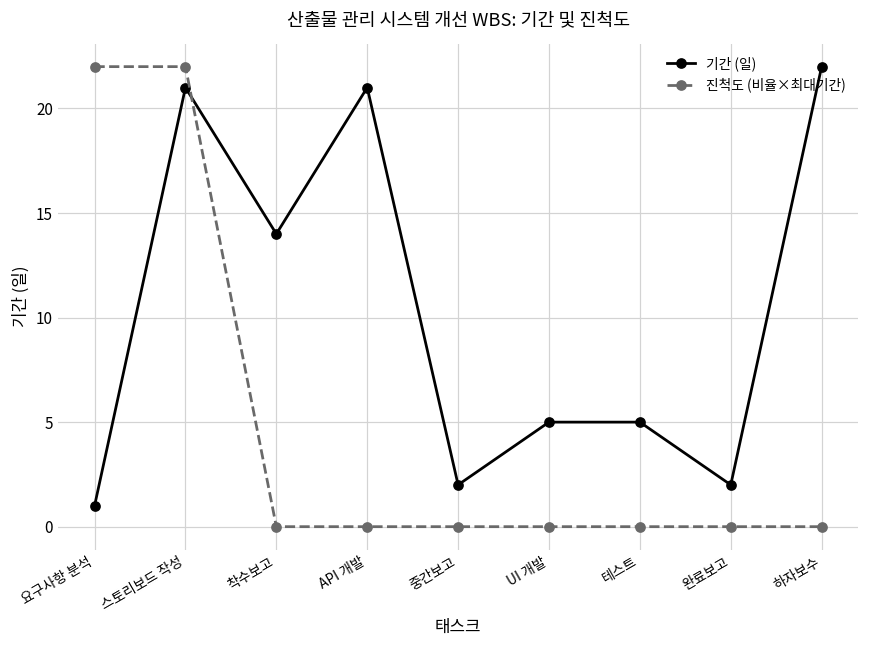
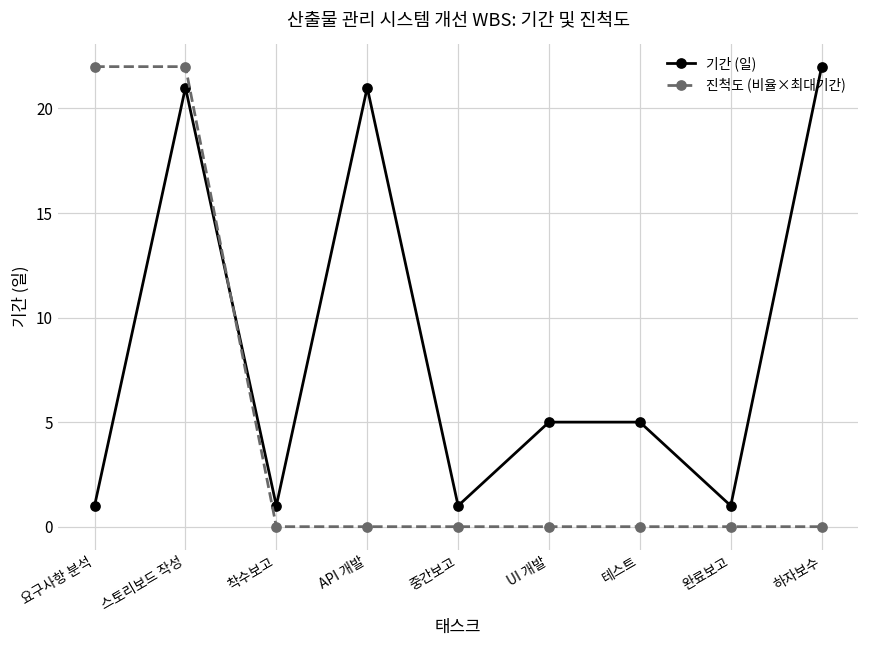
  {
    "기간 (일)": {
      "요구사항 분석": 1,
      "스토리보드 작성": 21,
-     "착수보고": 14,
+     "착수보고": 1,
      "API 개발": 21,
-     "중간보고": 2,
+     "중간보고": 1,
      "UI 개발": 5,
      "테스트": 5,
-     "완료보고": 2,
+     "완료보고": 1,
      "하자보수": 22
    },
    "진척도 (비율×최대기간)": {
      "요구사항 분석": 22,
      "스토리보드 작성": 22,
      "착수보고": 0,
      "API 개발": 0,
      "중간보고": 0,
      "UI 개발": 0,
      "테스트": 0,
      "완료보고": 0,
      "하자보수": 0
    }
  }
